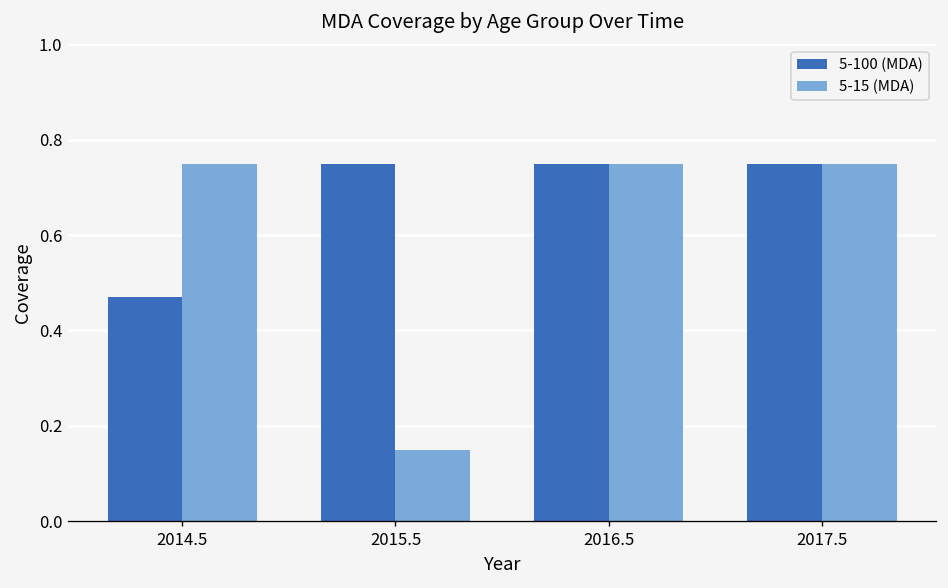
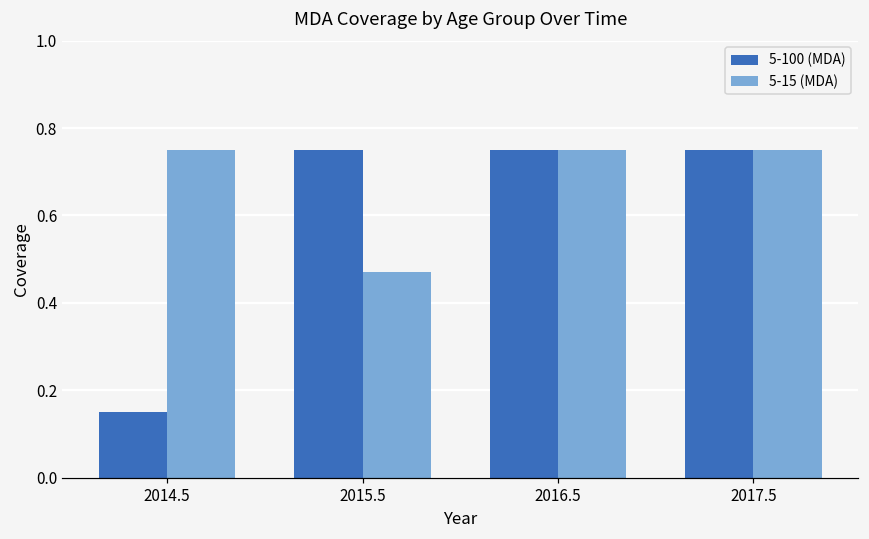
  {
    "5-100 (MDA)": {
-     "2014.5": 0.47,
+     "2014.5": 0.15,
      "2015.5": 0.75,
      "2016.5": 0.75,
      "2017.5": 0.75
    },
    "5-15 (MDA)": {
      "2014.5": 0.75,
-     "2015.5": 0.15,
+     "2015.5": 0.47,
      "2016.5": 0.75,
      "2017.5": 0.75
    }
  }
